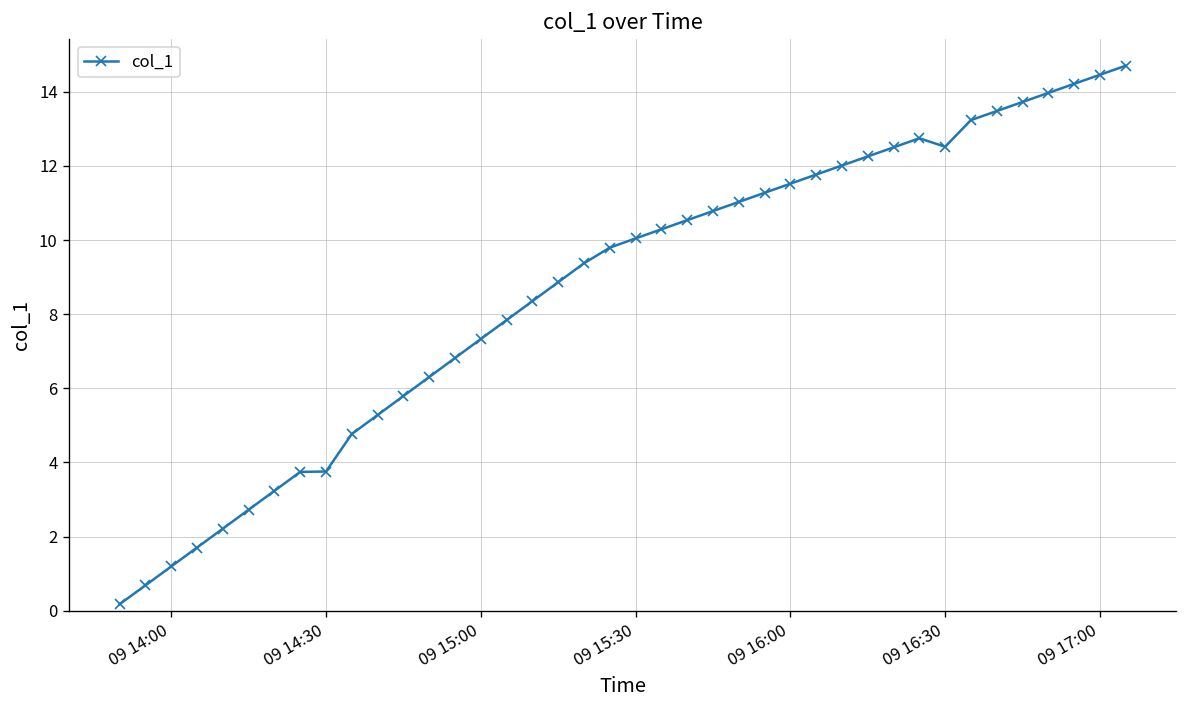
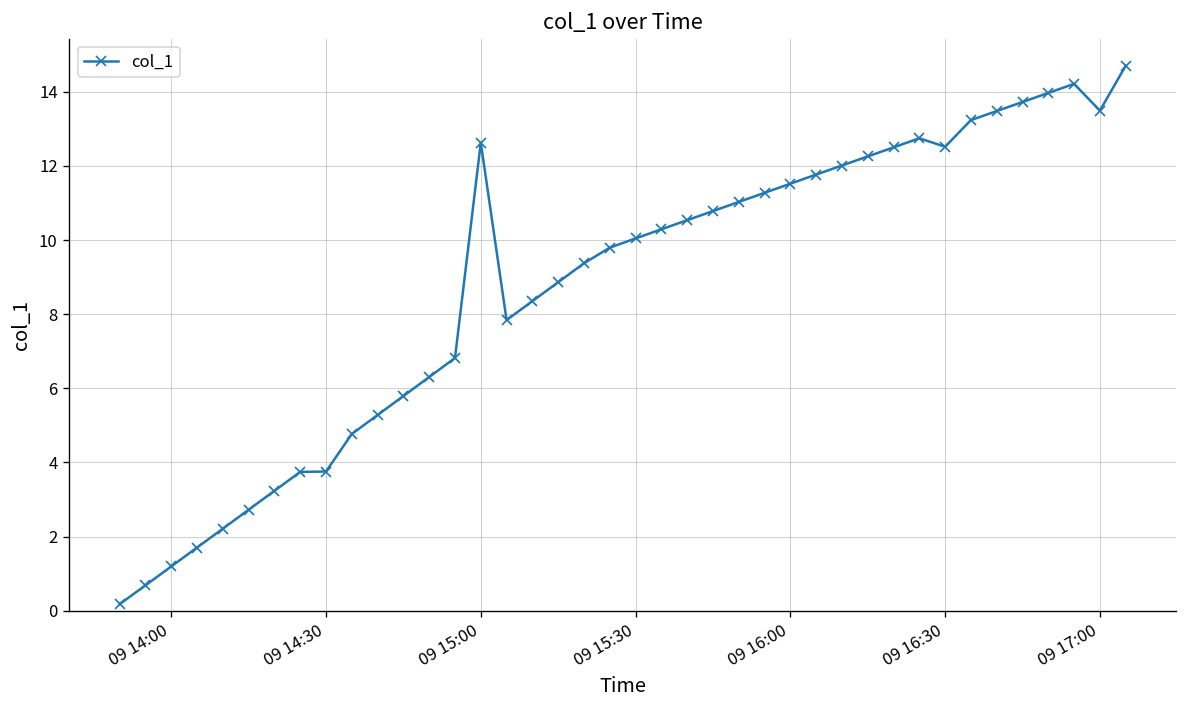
  {
    "09 14:00": 1.2,
    "09 14:30": 3.8,
-   "09 15:00": 7.3,
+   "09 15:00": 12.6,
    "09 15:30": 10.0,
    "09 16:00": 11.5,
    "09 16:30": 12.5,
-   "09 17:00": 14.5
+   "09 17:00": 13.5
  }
